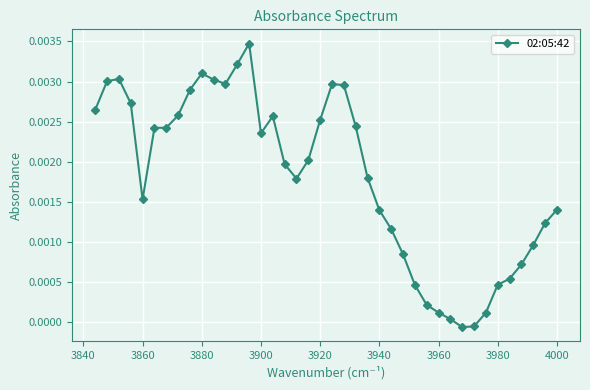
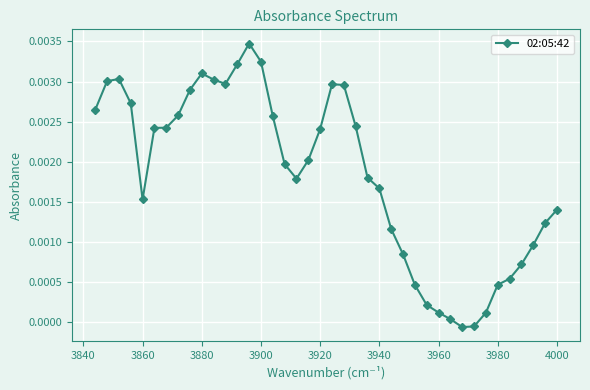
  {
    "3860": 0.0015,
    "3880": 0.0031,
-   "3900": 0.0024,
-   "3920": 0.0025,
-   "3940": 0.0014,
+   "3900": 0.0032,
+   "3920": 0.0024,
+   "3940": 0.0017,
    "3960": 0.0001,
    "3980": 0.0005,
    "4000": 0.0014
  }
